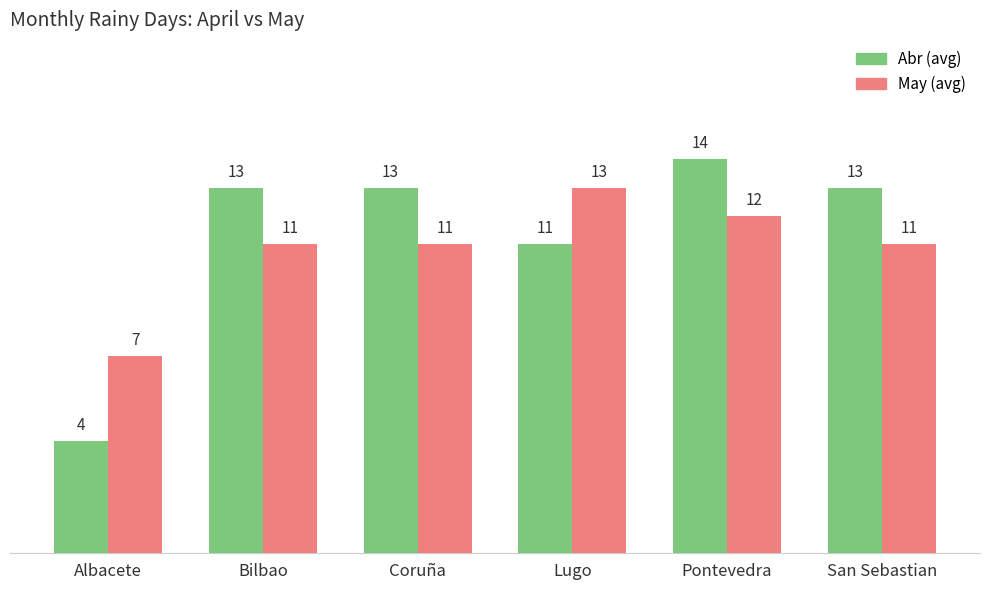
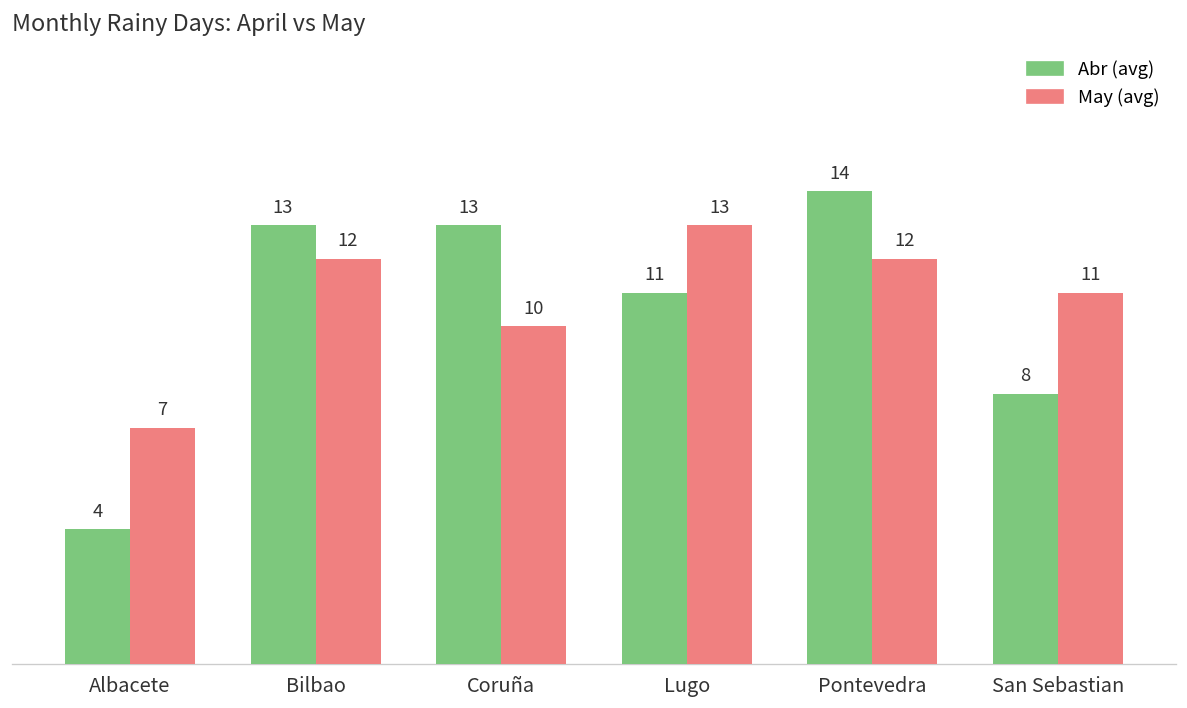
  {
    "Abr (avg)": {
      "Albacete": 4,
      "Bilbao": 13,
      "Coruña": 13,
      "Lugo": 11,
      "Pontevedra": 14,
-     "San Sebastian": 13
+     "San Sebastian": 8
    },
    "May (avg)": {
      "Albacete": 7,
-     "Bilbao": 11,
-     "Coruña": 11,
+     "Bilbao": 12,
+     "Coruña": 10,
      "Lugo": 13,
      "Pontevedra": 12,
      "San Sebastian": 11
    }
  }
